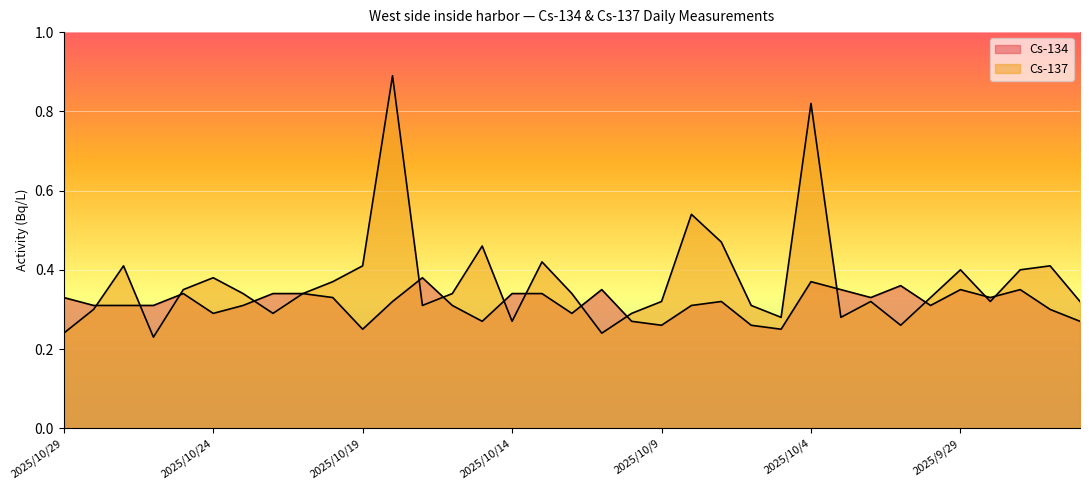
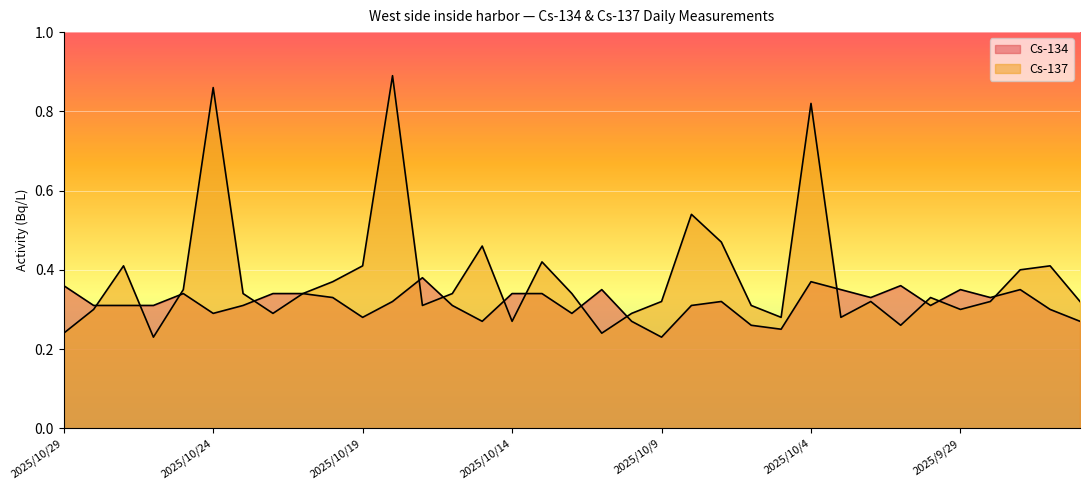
  {
    "Cs-134": {
-     "2025/10/29": 0.33,
+     "2025/10/29": 0.36,
      "2025/10/24": 0.29,
-     "2025/10/19": 0.25,
+     "2025/10/19": 0.28,
      "2025/10/14": 0.34,
-     "2025/10/9": 0.26,
+     "2025/10/9": 0.23,
      "2025/10/4": 0.37,
      "2025/9/29": 0.35
    },
    "Cs-137": {
      "2025/10/29": 0.24,
-     "2025/10/24": 0.38,
+     "2025/10/24": 0.86,
      "2025/10/19": 0.41,
      "2025/10/14": 0.27,
      "2025/10/9": 0.32,
      "2025/10/4": 0.82,
-     "2025/9/29": 0.4
+     "2025/9/29": 0.3
    }
  }
